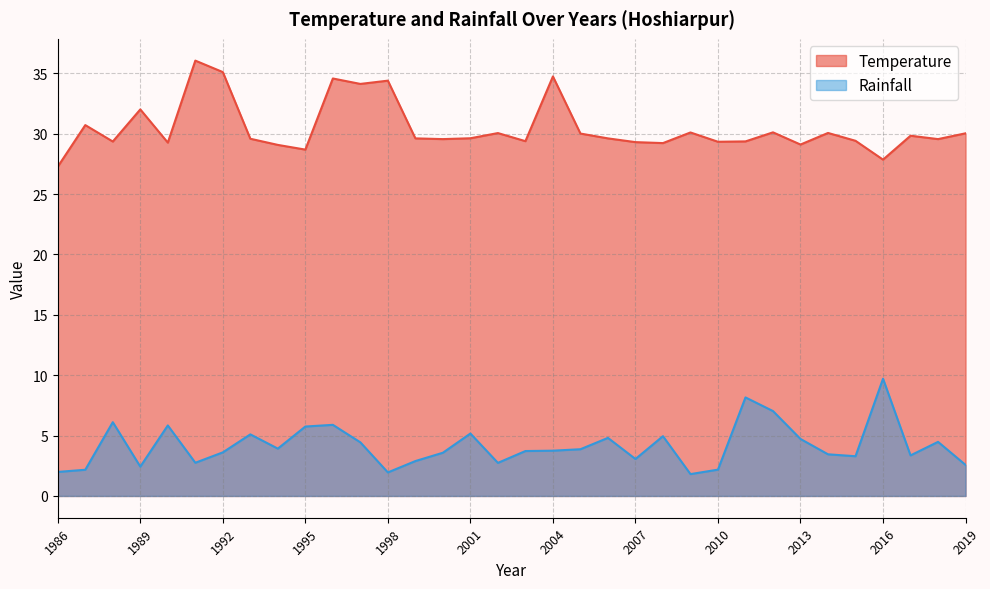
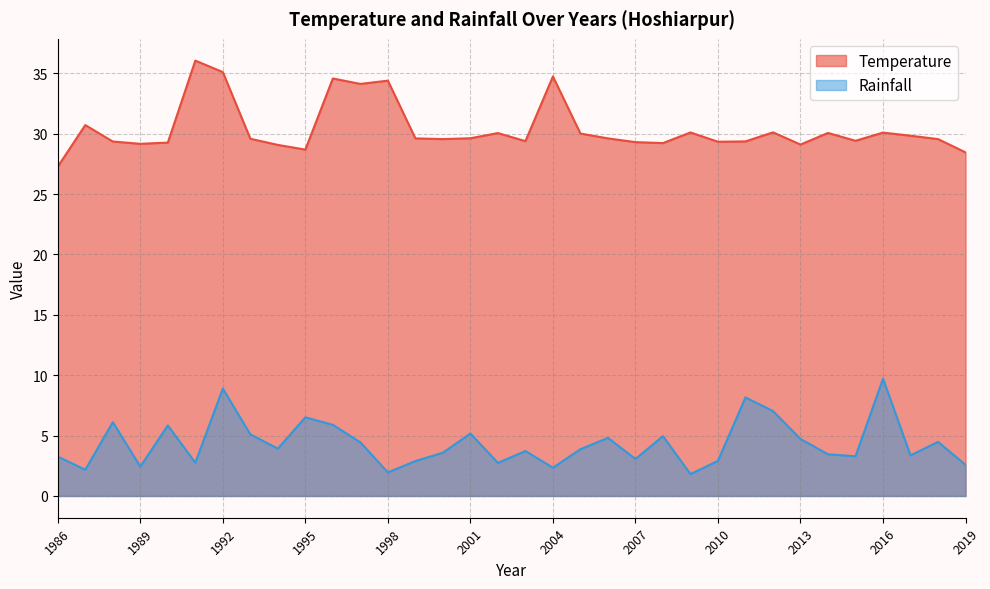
  {
    "Temperature": {
      "1986": 27.3,
-     "1989": 32.0,
+     "1989": 29.2,
      "1992": 35.1,
      "1995": 28.7,
      "1998": 34.4,
      "2001": 29.6,
      "2004": 34.7,
      "2007": 29.3,
      "2010": 29.3,
      "2013": 29.1,
-     "2016": 27.9,
-     "2019": 30.0
+     "2016": 30.1,
+     "2019": 28.5
    },
    "Rainfall": {
-     "1986": 2.0,
+     "1986": 3.3,
      "1989": 2.4,
-     "1992": 3.6,
-     "1995": 5.8,
+     "1992": 8.9,
+     "1995": 6.5,
      "1998": 2.0,
      "2001": 5.2,
-     "2004": 3.8,
+     "2004": 2.3,
      "2007": 3.1,
-     "2010": 2.2,
+     "2010": 2.9,
      "2013": 4.7,
      "2016": 9.7,
      "2019": 2.6
    }
  }
